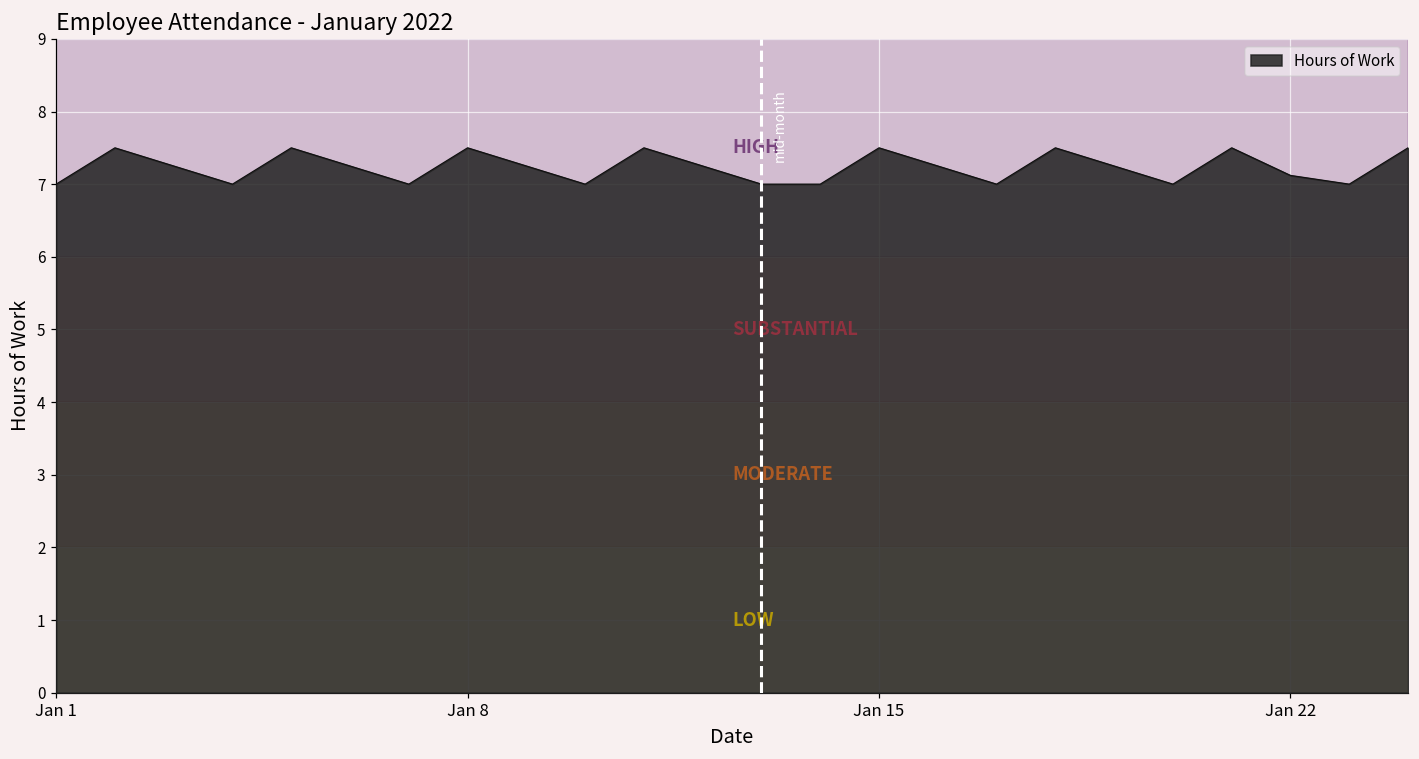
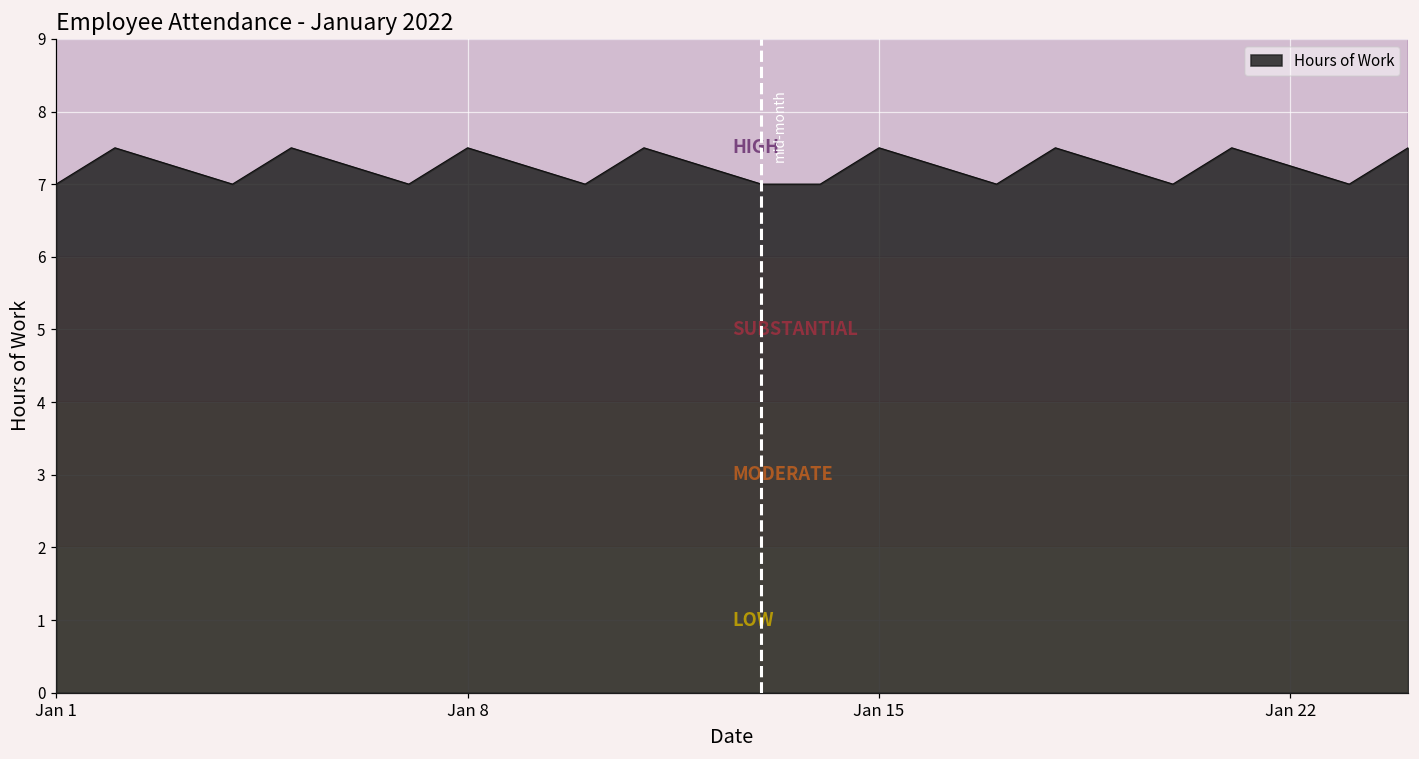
  {
    "Jan 1": 7.0,
    "Jan 8": 7.5,
    "Jan 15": 7.5,
-   "Jan 22": 7.1
+   "Jan 22": 7.3
  }
